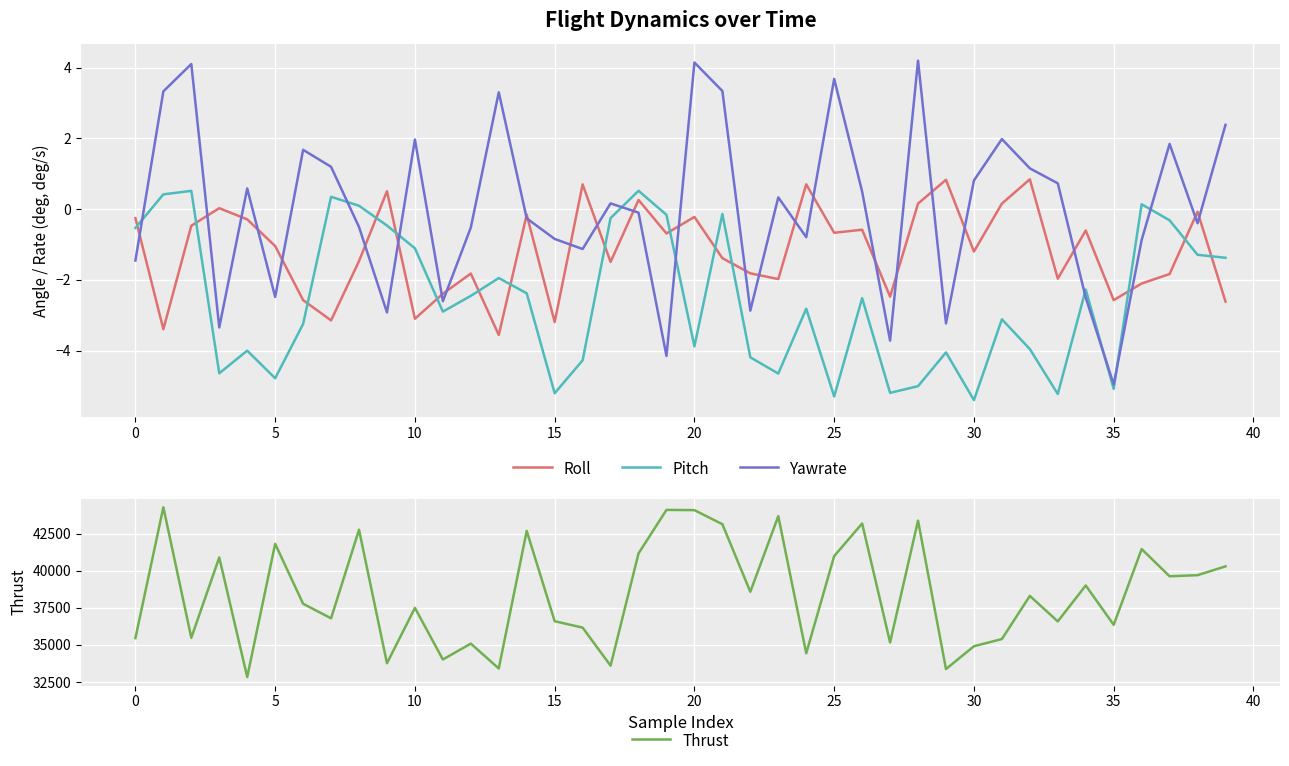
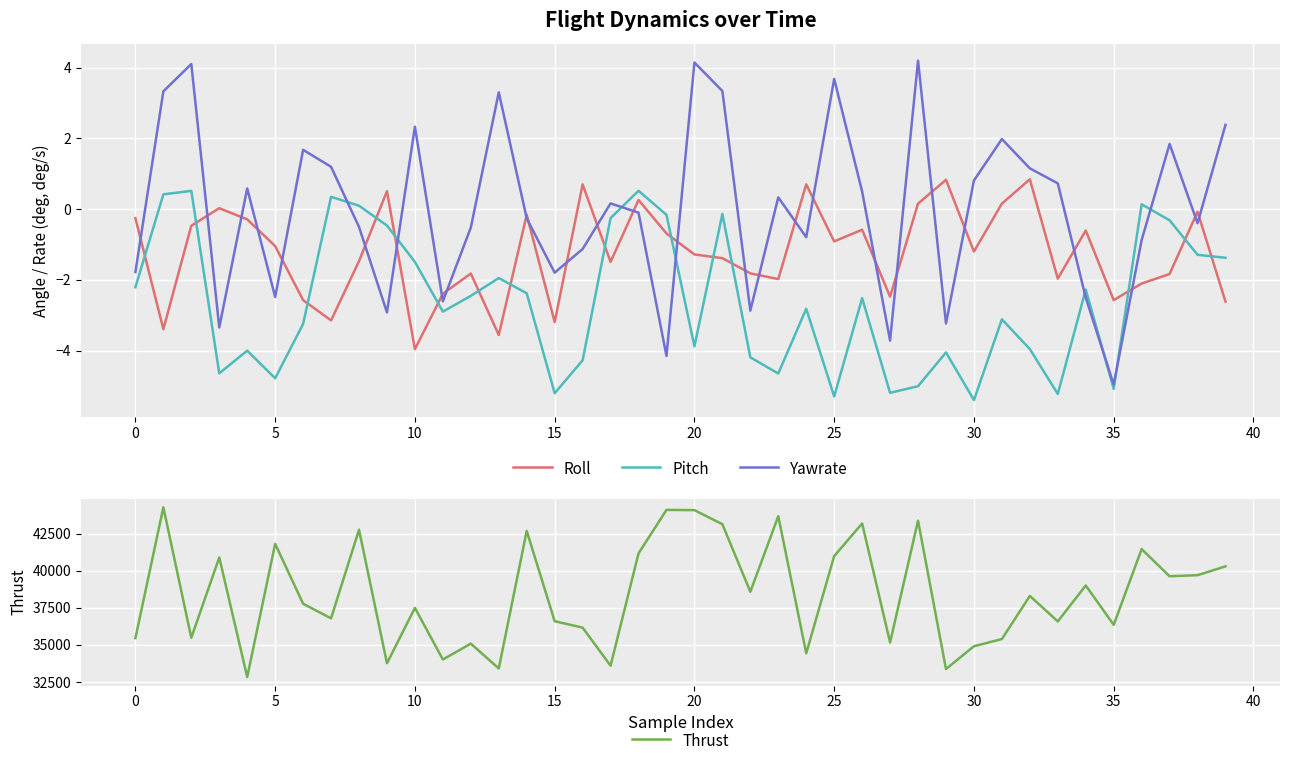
  {
    "Flight Dynamics over Time": {
      "Roll": {
        "0": -0.3,
        "5": -1.0,
-       "10": -3.1,
+       "10": -4.0,
        "15": -3.2,
-       "20": -0.2,
-       "25": -0.7,
+       "20": -1.3,
+       "25": -0.9,
        "30": -1.2,
        "35": -2.6
      },
      "Pitch": {
-       "0": -0.5,
+       "0": -2.2,
        "5": -4.8,
-       "10": -1.1,
+       "10": -1.5,
        "15": -5.2,
        "20": -3.9,
        "25": -5.3,
        "30": -5.4,
        "35": -5.1
      },
      "Yawrate": {
-       "0": -1.5,
+       "0": -1.8,
        "5": -2.5,
-       "10": 2.0,
-       "15": -0.8,
+       "10": 2.3,
+       "15": -1.8,
        "20": 4.1,
        "25": 3.7,
        "30": 0.8,
        "35": -5.0
      }
    }
  }
